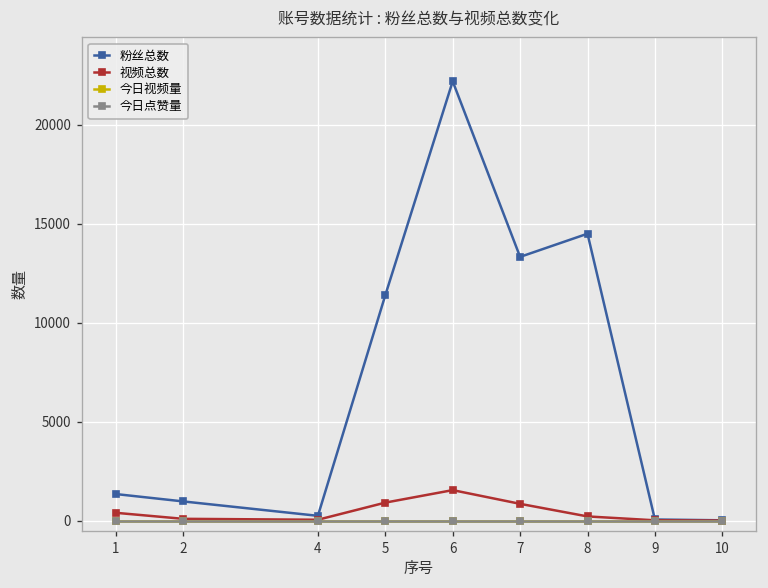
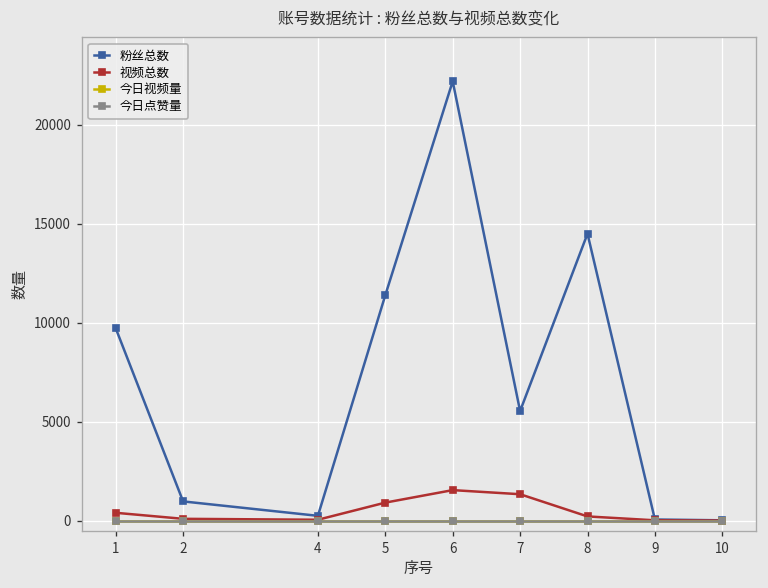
  {
    "粉丝总数": {
-     "1": 1400,
+     "1": 9700,
      "2": 1000,
      "4": 300,
      "5": 11400,
      "6": 22200,
-     "7": 13300,
+     "7": 5600,
      "8": 14500
    },
    "视频总数": {
      "1": 400,
      "5": 900,
      "6": 1600,
-     "7": 900,
+     "7": 1400,
      "8": 200
    },
    "今日点赞量": {
      "1": 0,
      "5": 0,
      "6": 0,
      "7": 0,
      "8": 0
    }
  }
